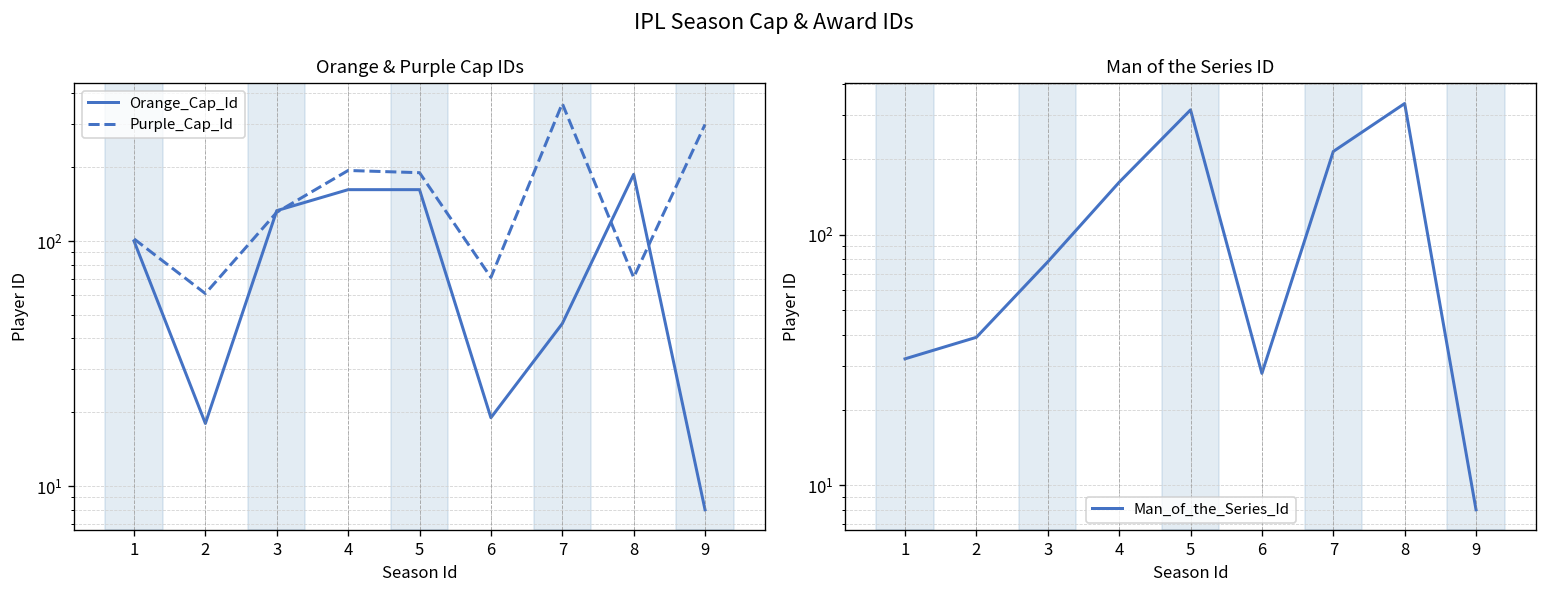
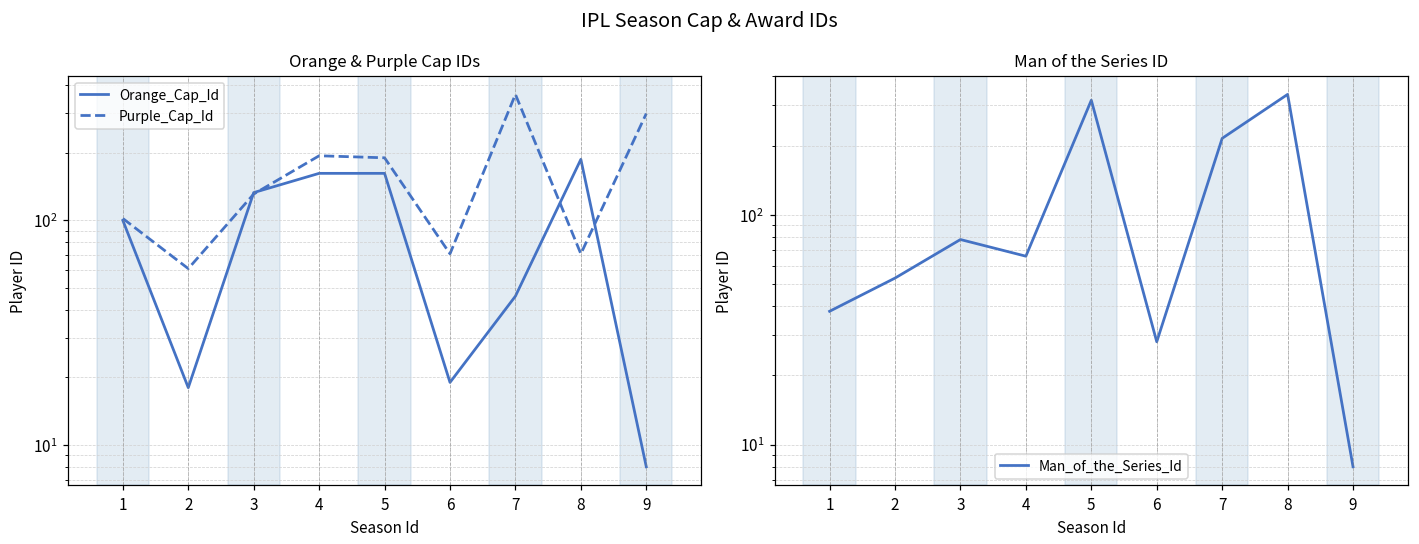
  {
    "Man of the Series ID": {
-     "1": 32,
-     "2": 39,
+     "1": 38,
+     "2": 53,
      "3": 78,
-     "4": 160,
+     "4": 66,
      "5": 320,
      "6": 28,
      "7": 220,
      "8": 330,
      "9": 8
    }
  }
